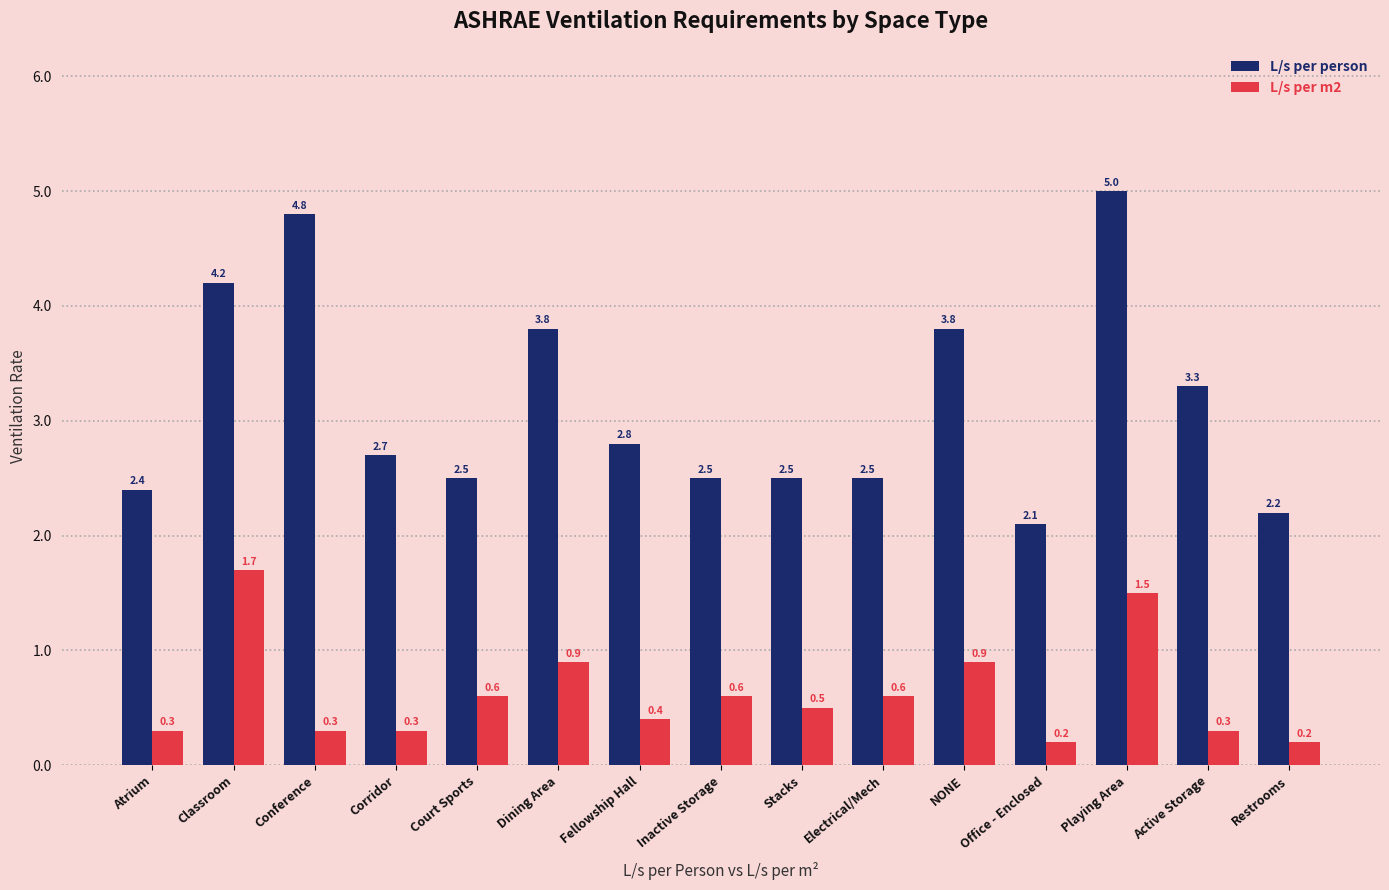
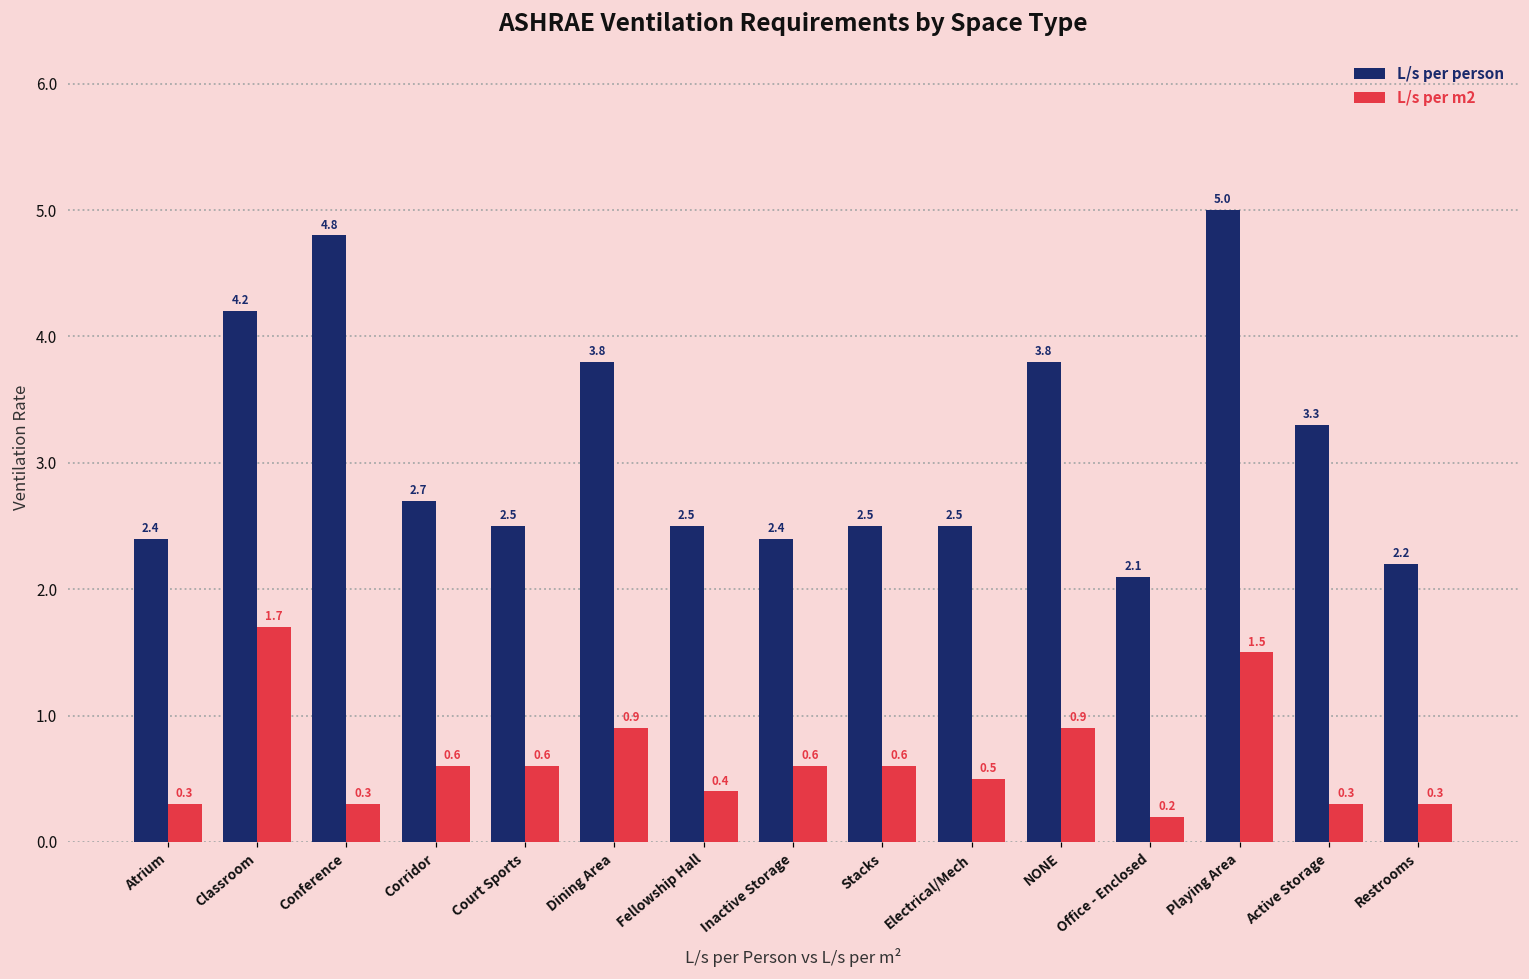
  {
    "L/s per person": {
      "Atrium": 2.4,
      "Classroom": 4.2,
      "Conference": 4.8,
      "Corridor": 2.7,
      "Court Sports": 2.5,
      "Dining Area": 3.8,
-     "Fellowship Hall": 2.8,
-     "Inactive Storage": 2.5,
+     "Fellowship Hall": 2.5,
+     "Inactive Storage": 2.4,
      "Stacks": 2.5,
      "Electrical/Mech": 2.5,
      "NONE": 3.8,
      "Office - Enclosed": 2.1,
      "Playing Area": 5.0,
      "Active Storage": 3.3,
      "Restrooms": 2.2
    },
    "L/s per m2": {
      "Atrium": 0.3,
      "Classroom": 1.7,
      "Conference": 0.3,
-     "Corridor": 0.3,
+     "Corridor": 0.6,
      "Court Sports": 0.6,
      "Dining Area": 0.9,
      "Fellowship Hall": 0.4,
      "Inactive Storage": 0.6,
-     "Stacks": 0.5,
-     "Electrical/Mech": 0.6,
+     "Stacks": 0.6,
+     "Electrical/Mech": 0.5,
      "NONE": 0.9,
      "Office - Enclosed": 0.2,
      "Playing Area": 1.5,
      "Active Storage": 0.3,
-     "Restrooms": 0.2
+     "Restrooms": 0.3
    }
  }
